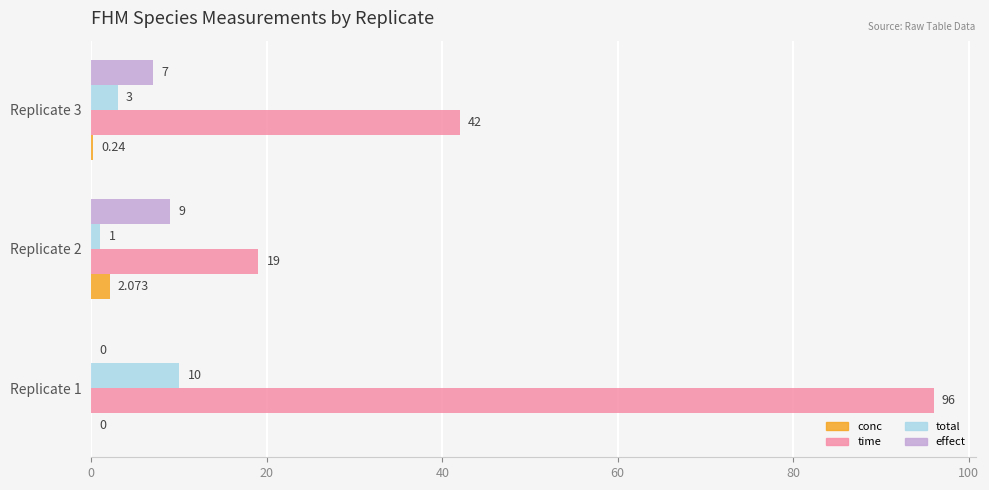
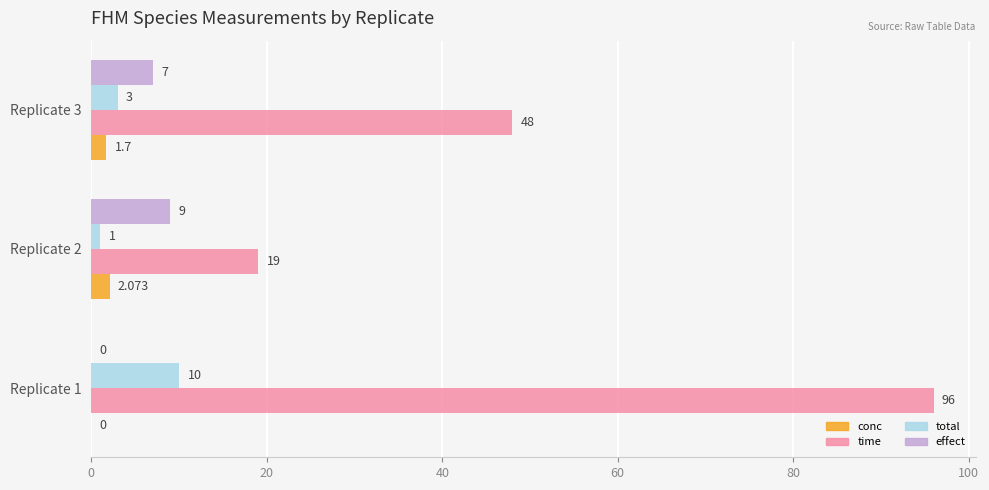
  {
    "conc": {
-     "Replicate 3": 0.24,
+     "Replicate 3": 1.7,
      "Replicate 2": 2.073,
      "Replicate 1": 0
    },
    "time": {
-     "Replicate 3": 42,
+     "Replicate 3": 48,
      "Replicate 2": 19,
      "Replicate 1": 96
    }
  }
